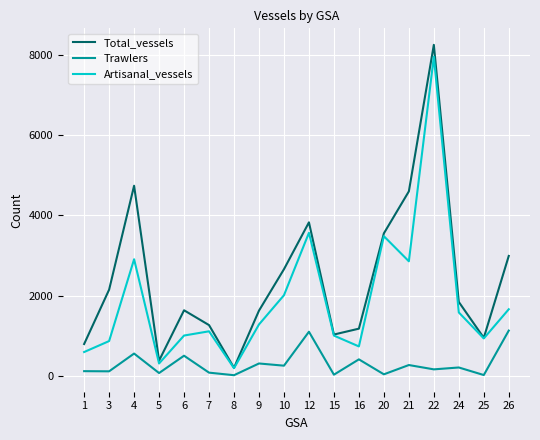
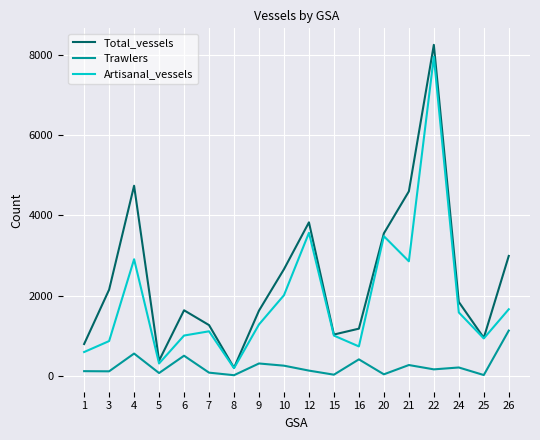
  {
    "Total_vessels": {
      "1": 800,
      "3": 2100,
      "4": 4700,
      "5": 400,
      "6": 1600,
      "7": 1300,
      "9": 1600,
      "10": 2700,
      "12": 3800,
      "16": 1200,
      "20": 3600,
      "21": 4600,
      "22": 8300,
      "24": 1800,
      "26": 3000
    },
    "Trawlers": {
      "1": 100,
      "3": 100,
      "4": 600,
      "5": 100,
      "6": 500,
      "7": 100,
      "8": 0,
      "9": 300,
      "10": 200,
-     "12": 1100,
+     "12": 100,
      "15": 0,
      "16": 400,
      "20": 0,
      "21": 300,
      "22": 200,
      "24": 200,
      "25": 0,
      "26": 1100
    },
    "Artisanal_vessels": {
      "1": 600,
      "3": 900,
      "4": 2900,
      "5": 300,
      "6": 1000,
      "7": 1100,
      "9": 1300,
      "10": 2000,
      "12": 3600,
      "16": 700,
      "20": 3500,
      "21": 2900,
      "22": 8000,
      "24": 1600,
      "26": 1700
    }
  }
